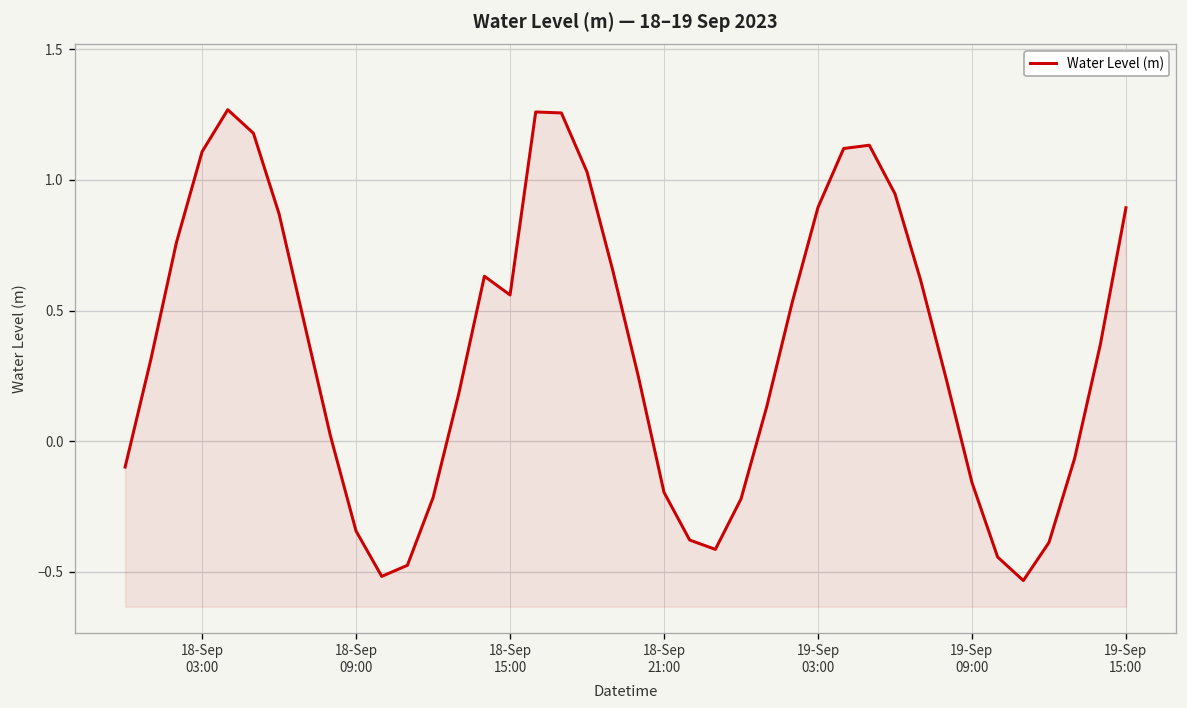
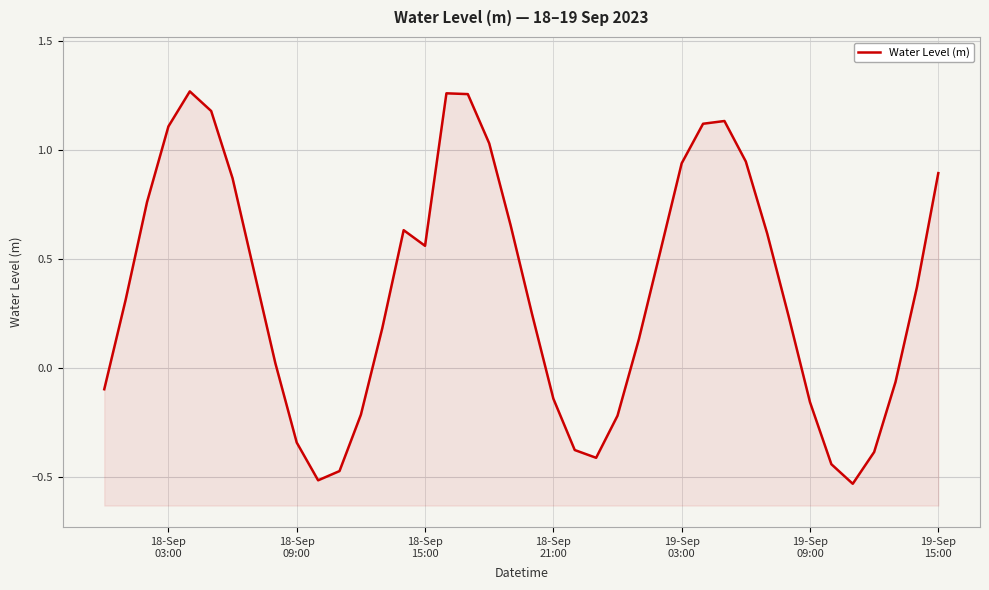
  {
    "18-Sep 03:00": 1.11,
    "18-Sep 09:00": -0.34,
    "18-Sep 15:00": 0.56,
-   "18-Sep 21:00": -0.20,
-   "19-Sep 03:00": 0.90,
+   "18-Sep 21:00": -0.14,
+   "19-Sep 03:00": 0.94,
    "19-Sep 09:00": -0.16,
    "19-Sep 15:00": 0.89
  }
